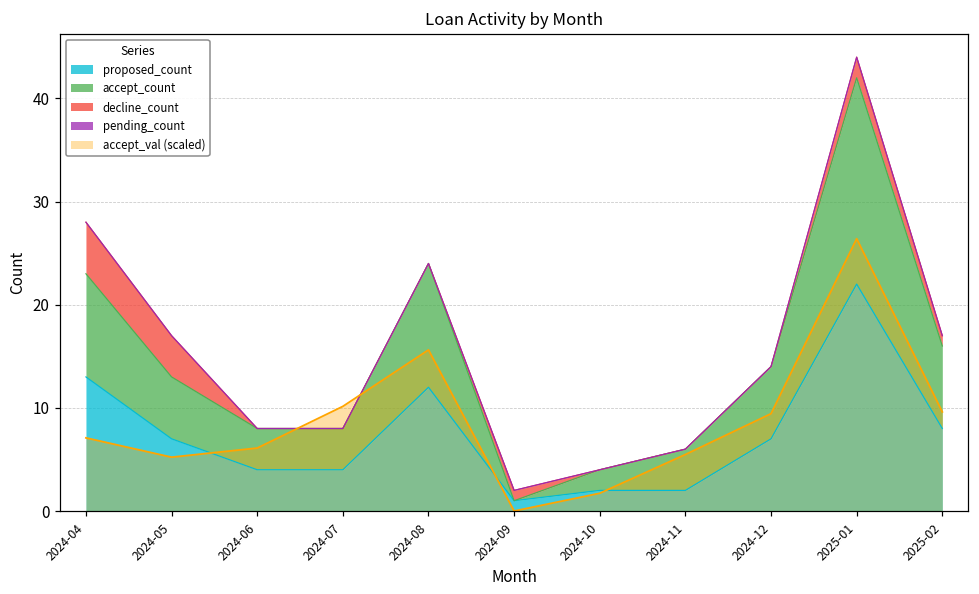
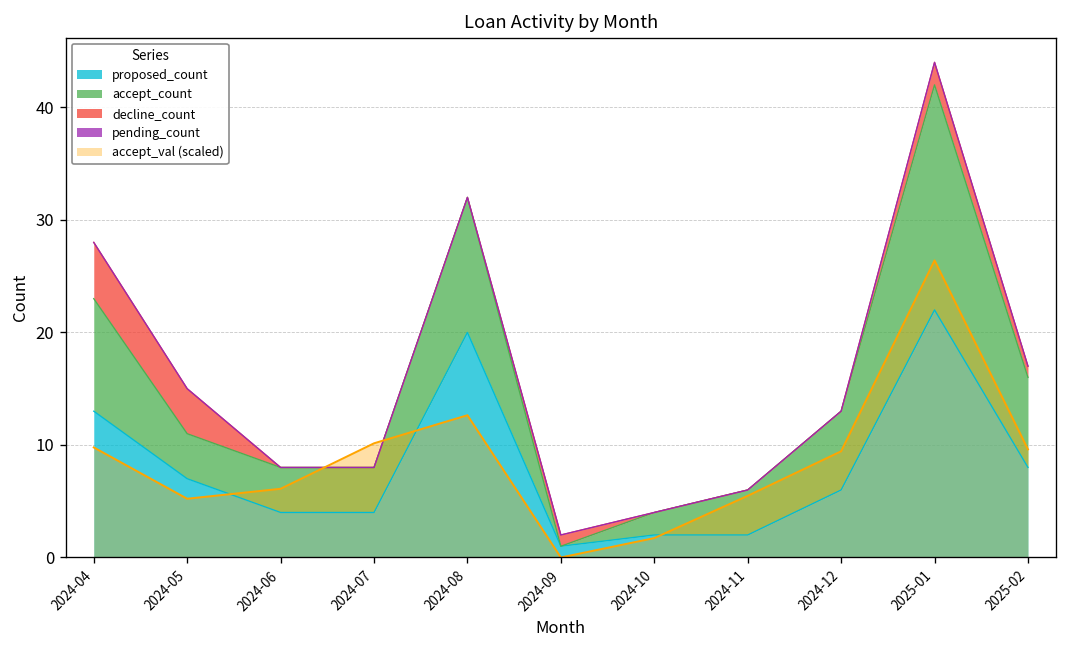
  {
    "proposed_count": {
      "2024-04": 13,
      "2024-05": 7,
      "2024-06": 4,
      "2024-07": 4,
-     "2024-08": 12,
+     "2024-08": 20,
      "2024-10": 2,
      "2024-11": 2,
-     "2024-12": 7,
+     "2024-12": 6,
      "2025-01": 22,
      "2025-02": 8
    },
    "accept_count": {
      "2024-04": 10,
-     "2024-05": 6,
+     "2024-05": 4,
      "2025-01": 20,
      "2025-02": 8
    },
    "accept_val (scaled)": {
-     "2024-04": 7,
+     "2024-04": 10,
      "2024-05": 5,
      "2024-06": 6,
      "2024-07": 10,
-     "2024-08": 16,
+     "2024-08": 13,
      "2024-09": 0,
      "2024-10": 2,
      "2024-11": 5,
      "2024-12": 9,
      "2025-01": 26,
      "2025-02": 10
    }
  }
